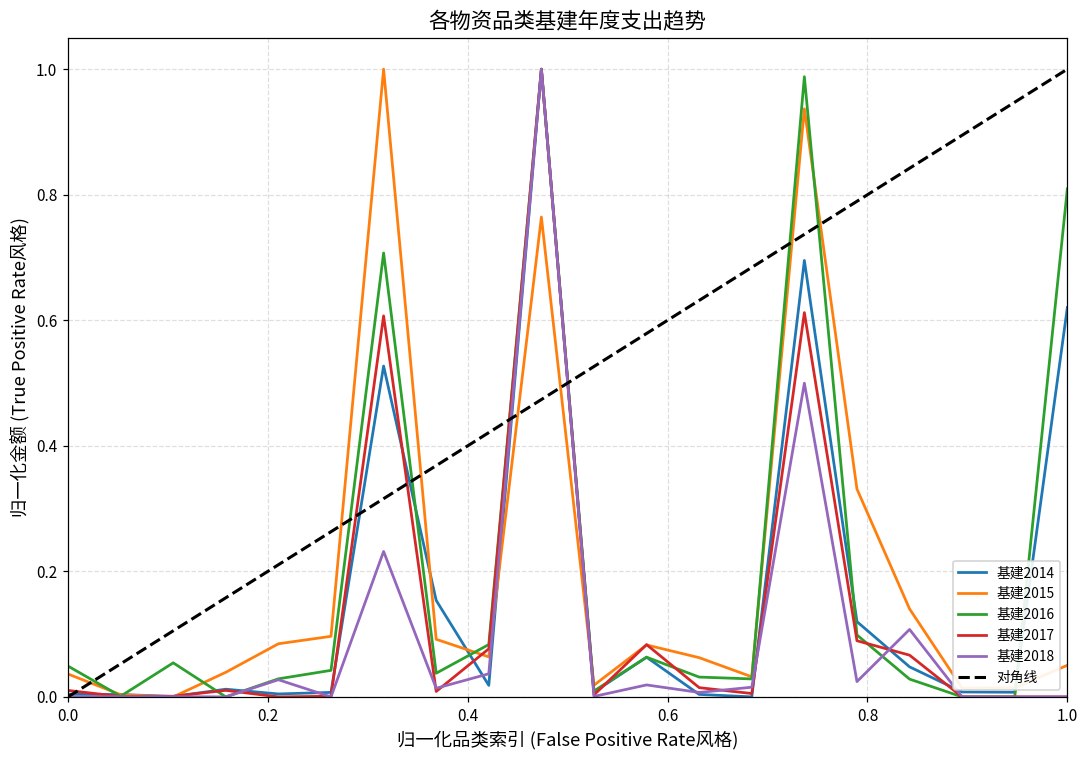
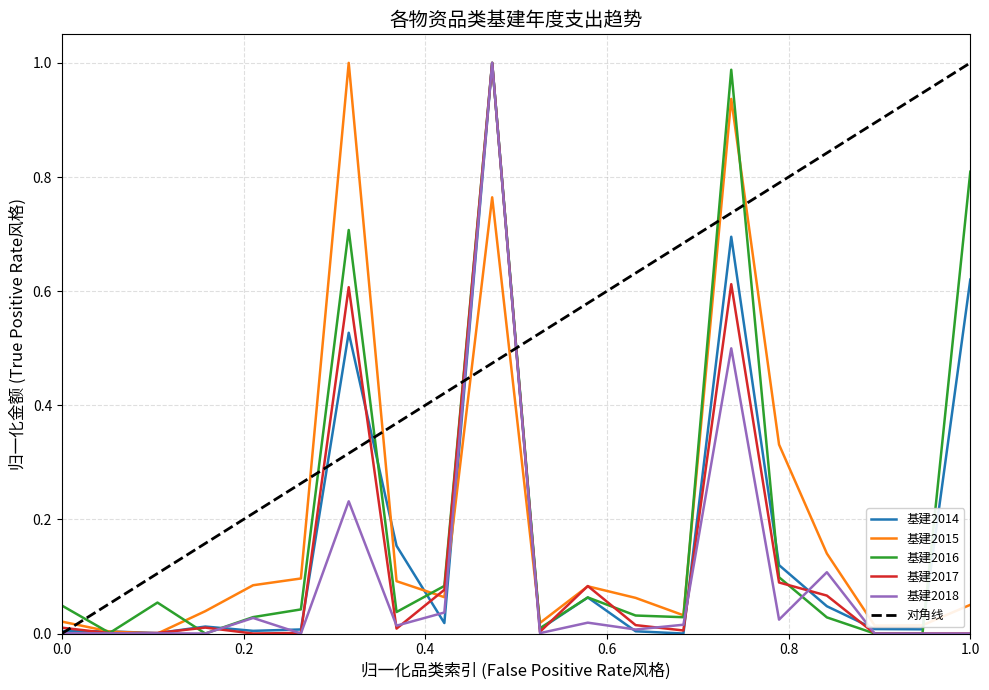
  {
    "基建2014": {
      "1.0": 0.62
    },
    "基建2015": {
-     "0.0": 0.04,
+     "0.0": 0.02,
      "1.0": 0.05
    },
    "基建2016": {
      "0.0": 0.05,
      "1.0": 0.81
    },
    "基建2017": {
      "0.0": 0.01
    },
    "对角线": {
      "1.0": 1.00
    }
  }
